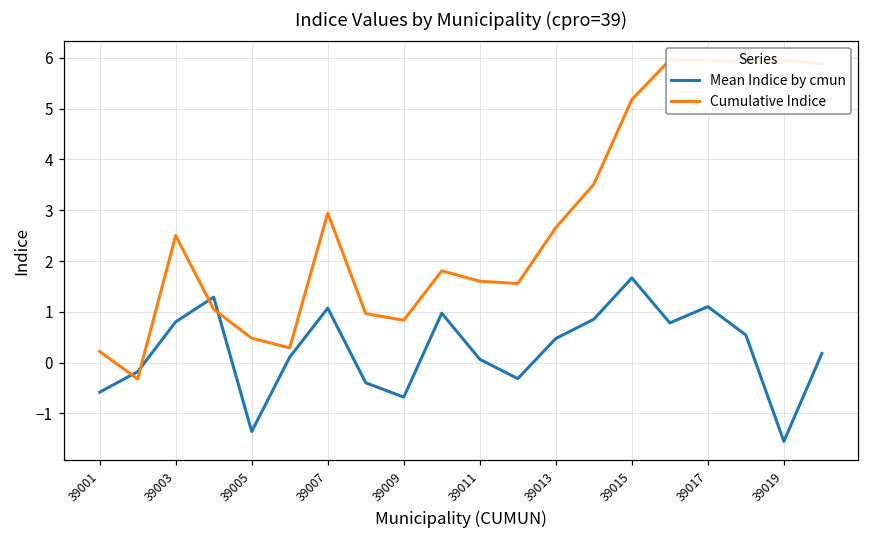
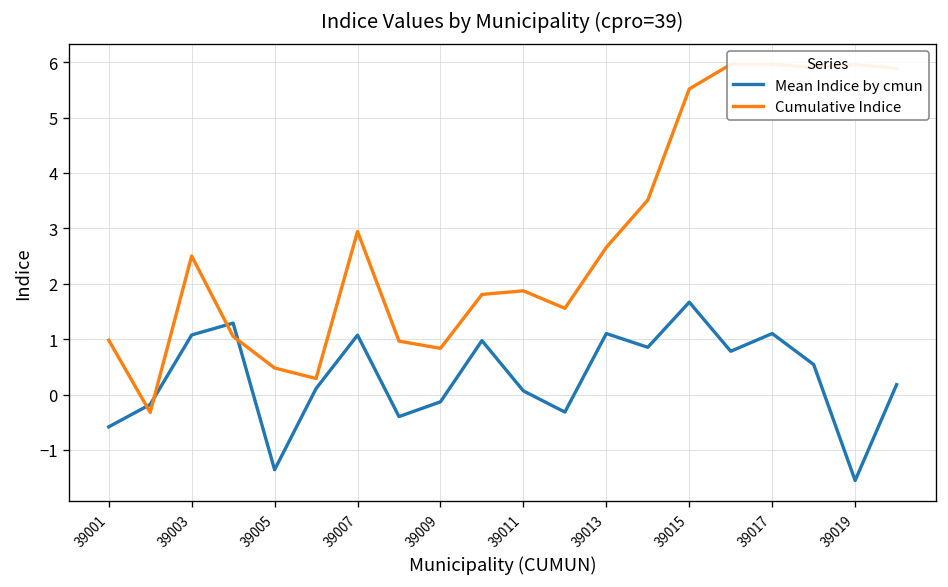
  {
    "Mean Indice by cmun": {
      "39001": -0.6,
-     "39003": 0.8,
+     "39003": 1.1,
      "39005": -1.4,
      "39007": 1.1,
-     "39009": -0.7,
+     "39009": -0.1,
      "39011": 0.1,
-     "39013": 0.5,
+     "39013": 1.1,
      "39015": 1.7,
      "39017": 1.1,
      "39019": -1.6
    },
    "Cumulative Indice": {
-     "39001": 0.2,
+     "39001": 1.0,
      "39003": 2.5,
      "39005": 0.5,
      "39007": 2.9,
      "39009": 0.8,
-     "39011": 1.6,
+     "39011": 1.9,
      "39013": 2.7,
-     "39015": 5.2
+     "39015": 5.5
    }
  }
